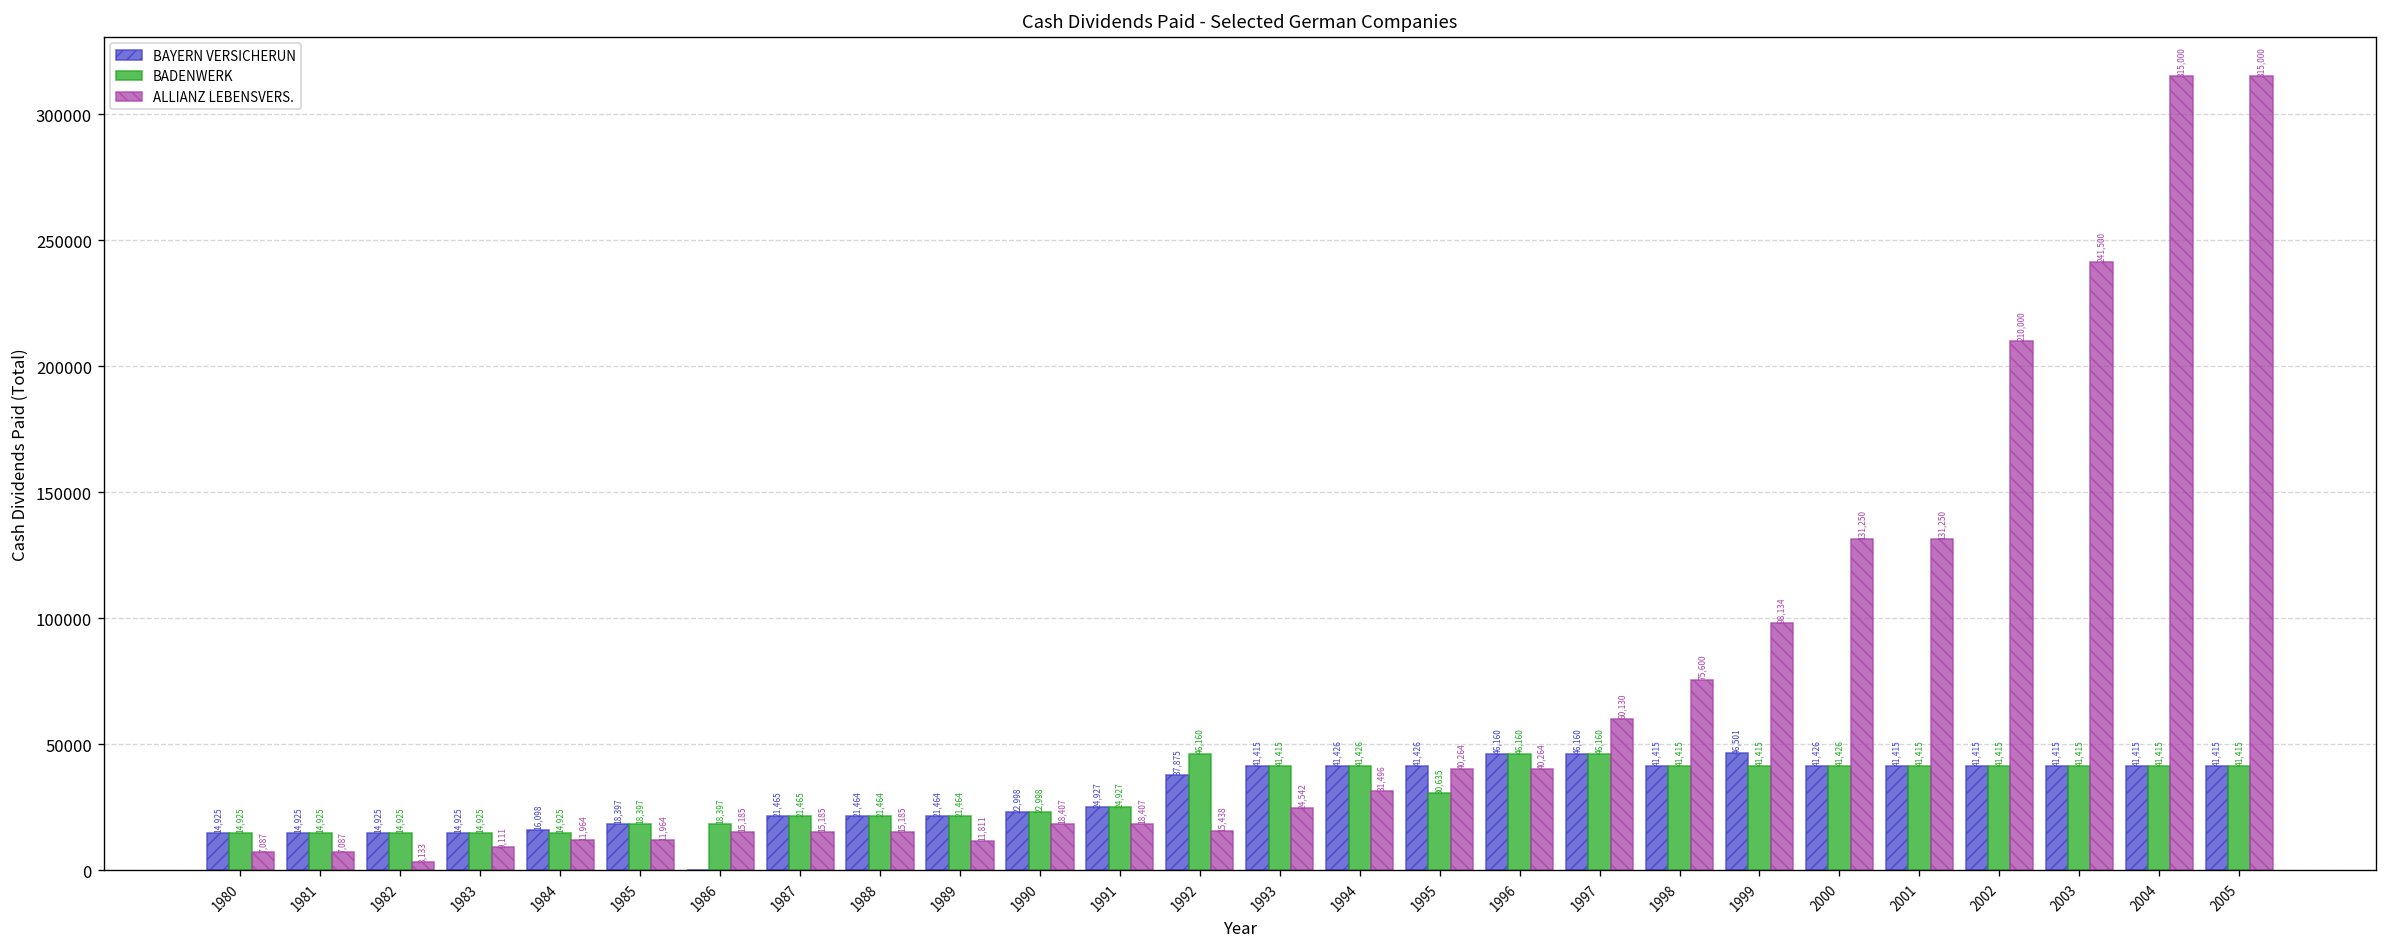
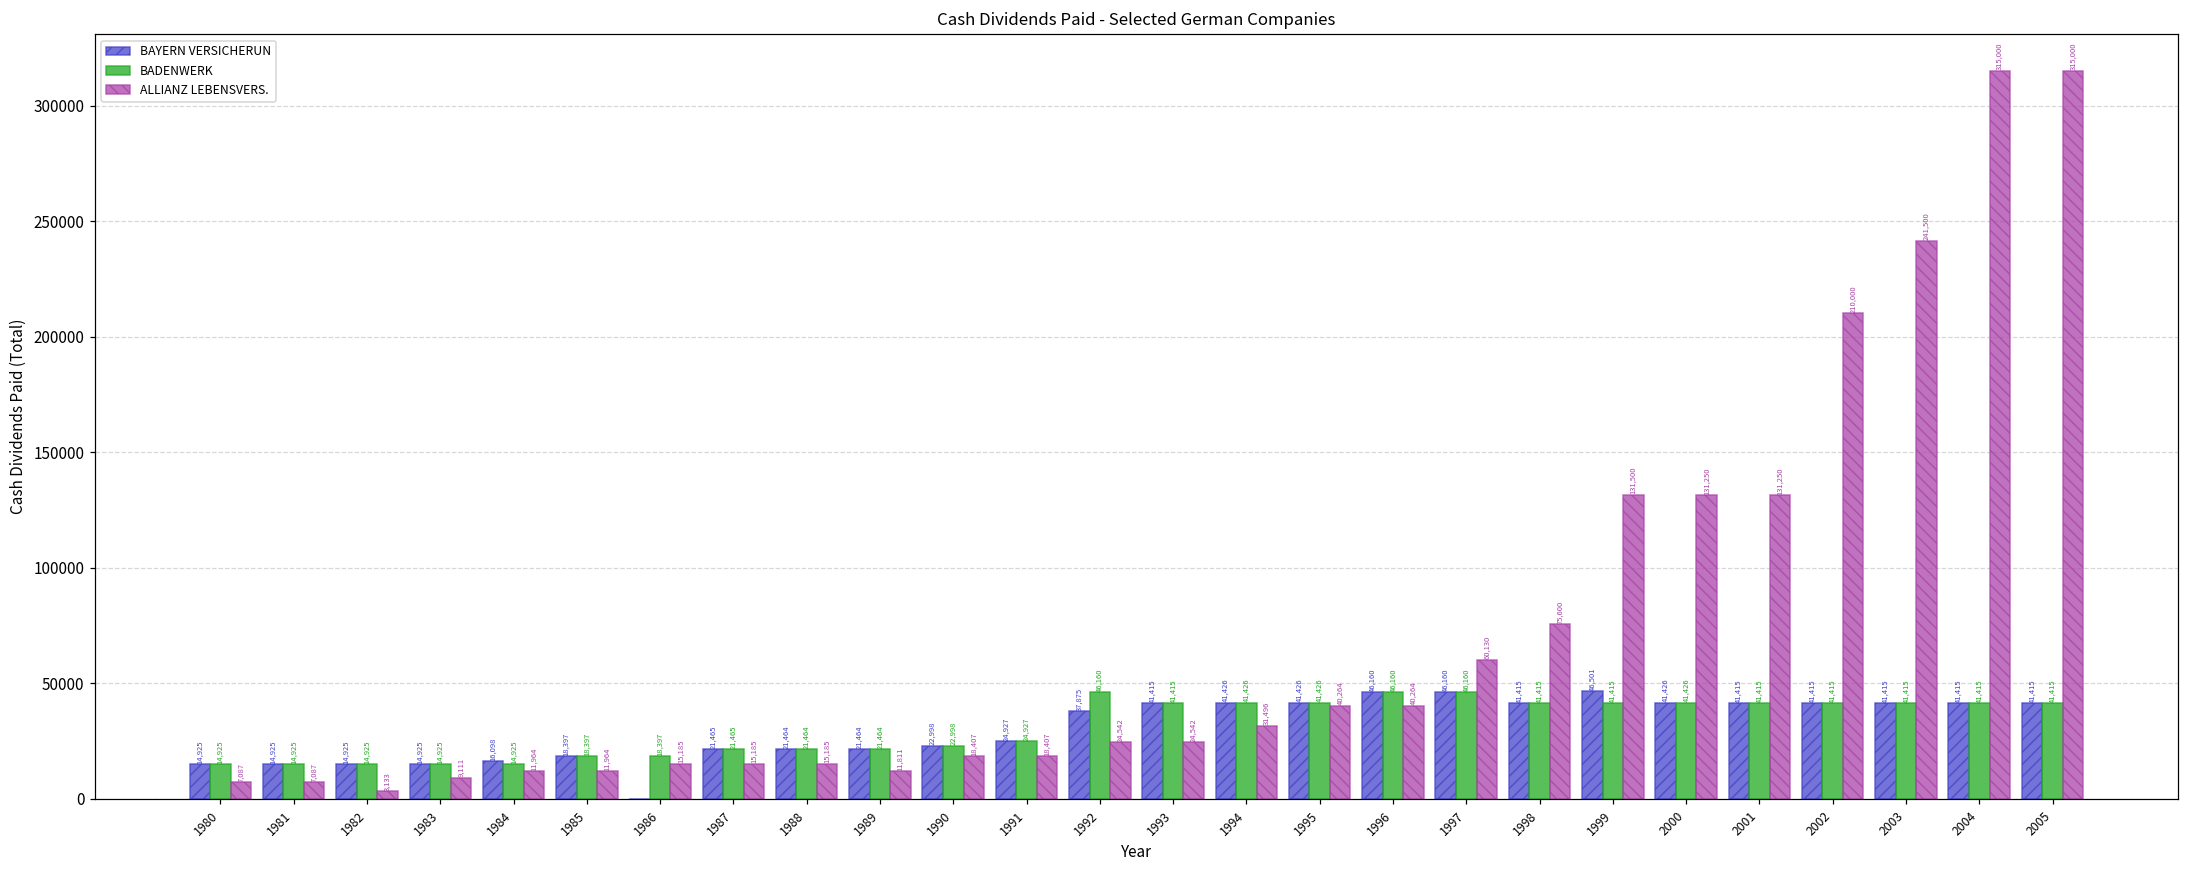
  {
    "BAYERN VERSICHERUN": {
      "1980": "14,925",
      "1981": "14,925",
      "1982": "14,925",
      "1983": "14,925",
      "1984": "16,098",
      "1985": "18,397",
      "1987": "21,465",
      "1988": "21,464",
      "1989": "21,464",
      "1990": "22,998",
      "1991": "24,927",
      "1992": "37,875",
      "1993": "41,415",
      "1994": "41,426",
      "1995": "41,426",
      "1996": "46,160",
      "1997": "46,160",
      "1998": "41,415",
      "1999": "46,501",
      "2000": "41,426",
      "2001": "41,415",
      "2002": "41,415",
      "2003": "41,415",
      "2004": "41,415",
      "2005": "41,415"
    },
    "BADENWERK": {
      "1980": "14,925",
      "1981": "14,925",
      "1982": "14,925",
      "1983": "14,925",
      "1984": "14,925",
      "1985": "18,397",
      "1986": "18,397",
      "1987": "21,465",
      "1988": "21,464",
      "1989": "21,464",
      "1990": "22,998",
      "1991": "24,927",
      "1992": "46,160",
      "1993": "41,415",
      "1994": "41,426",
-     "1995": "30,635",
+     "1995": "41,426",
      "1996": "46,160",
      "1997": "46,160",
      "1998": "41,415",
      "1999": "41,415",
      "2000": "41,426",
      "2001": "41,415",
      "2002": "41,415",
      "2003": "41,415",
      "2004": "41,415",
      "2005": "41,415"
    },
    "ALLIANZ LEBENSVERS.": {
      "1980": "7,087",
      "1981": "7,087",
      "1982": "3,133",
      "1983": "9,111",
      "1984": "11,964",
      "1985": "11,964",
      "1986": "15,185",
      "1987": "15,185",
      "1988": "15,185",
      "1989": "11,811",
      "1990": "18,407",
      "1991": "18,407",
-     "1992": "15,438",
+     "1992": "24,542",
      "1993": "24,542",
      "1994": "31,496",
      "1995": "40,264",
      "1996": "40,264",
      "1997": "60,130",
      "1998": "75,600",
-     "1999": "98,134",
+     "1999": "131,500",
      "2000": "131,250",
      "2001": "131,250",
      "2002": "210,000",
      "2003": "241,500",
      "2004": "315,000",
      "2005": "315,000"
    }
  }
